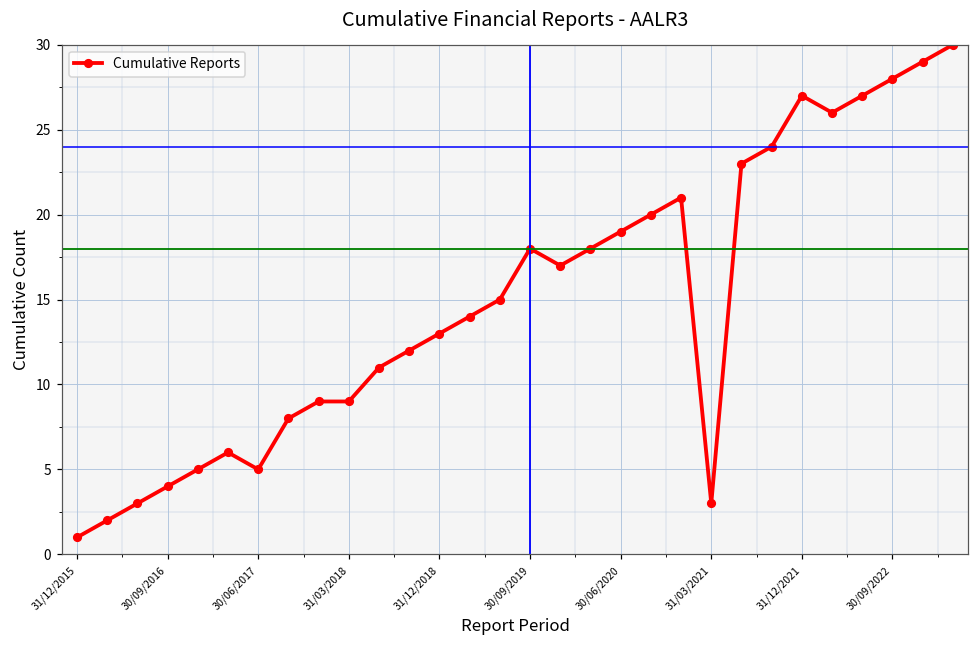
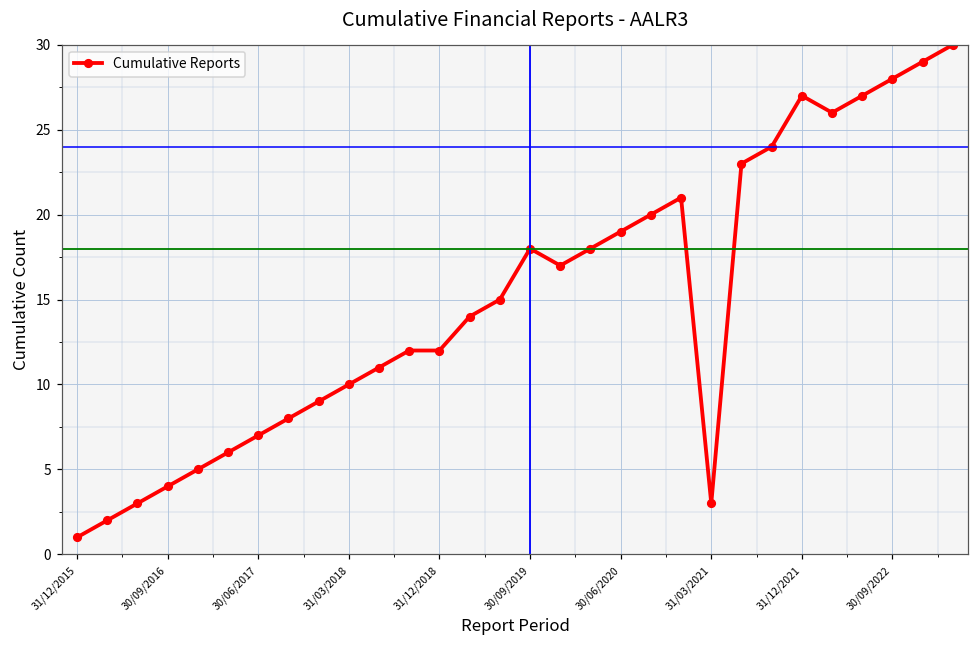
  {
    "31/12/2015": 1,
    "30/09/2016": 4,
-   "30/06/2017": 5,
-   "31/03/2018": 9,
-   "31/12/2018": 13,
+   "30/06/2017": 7,
+   "31/03/2018": 10,
+   "31/12/2018": 12,
    "30/09/2019": 18,
    "30/06/2020": 19,
    "31/03/2021": 3,
    "31/12/2021": 27,
    "30/09/2022": 28
  }
